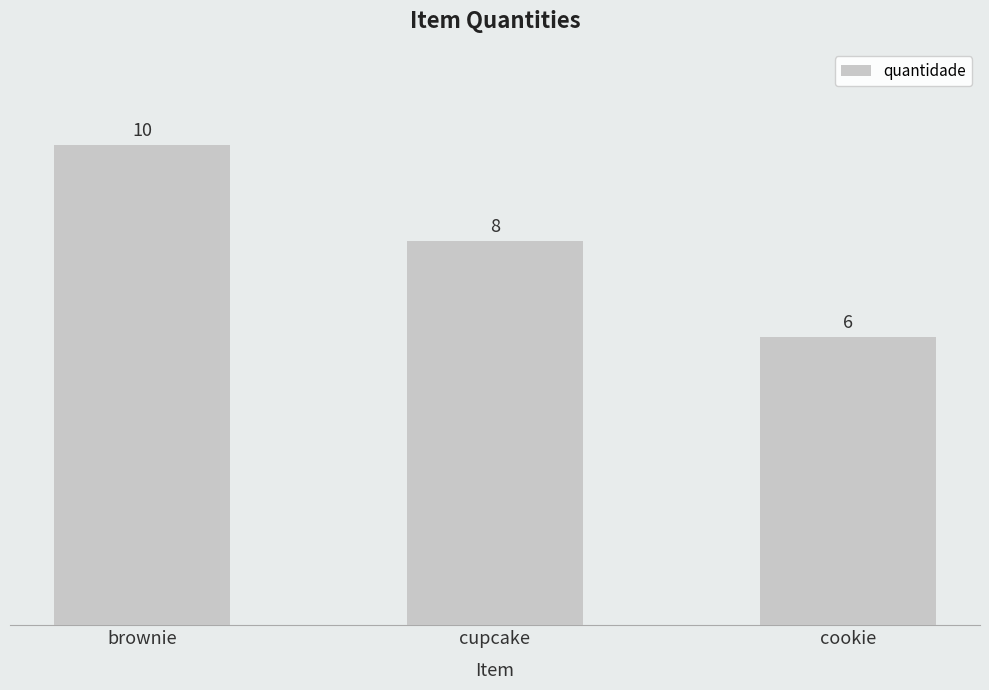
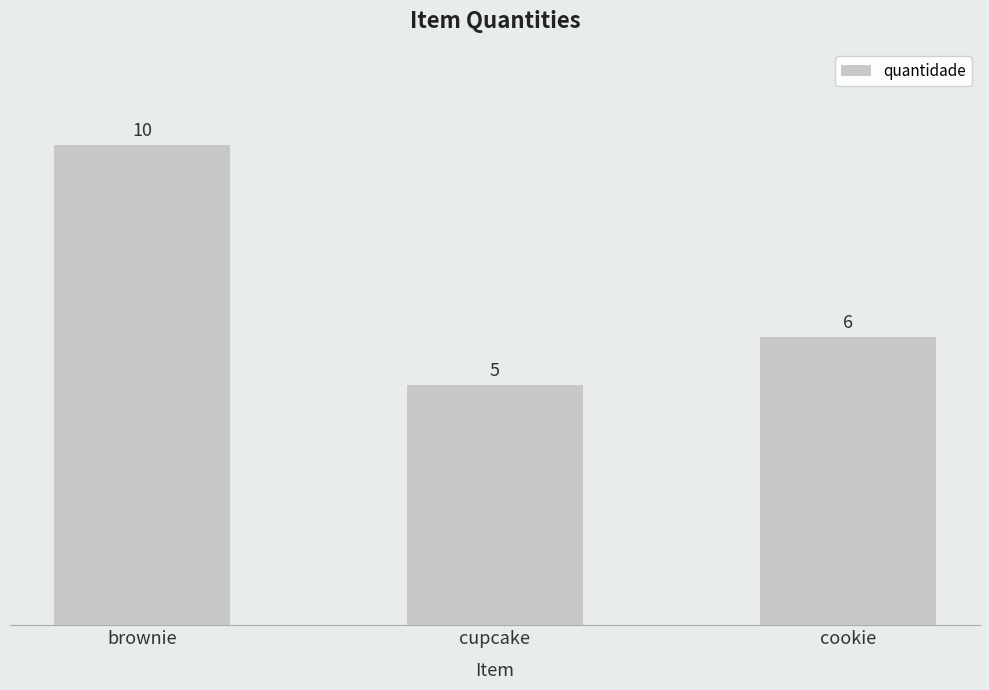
  {
    "brownie": 10,
-   "cupcake": 8,
+   "cupcake": 5,
    "cookie": 6
  }
